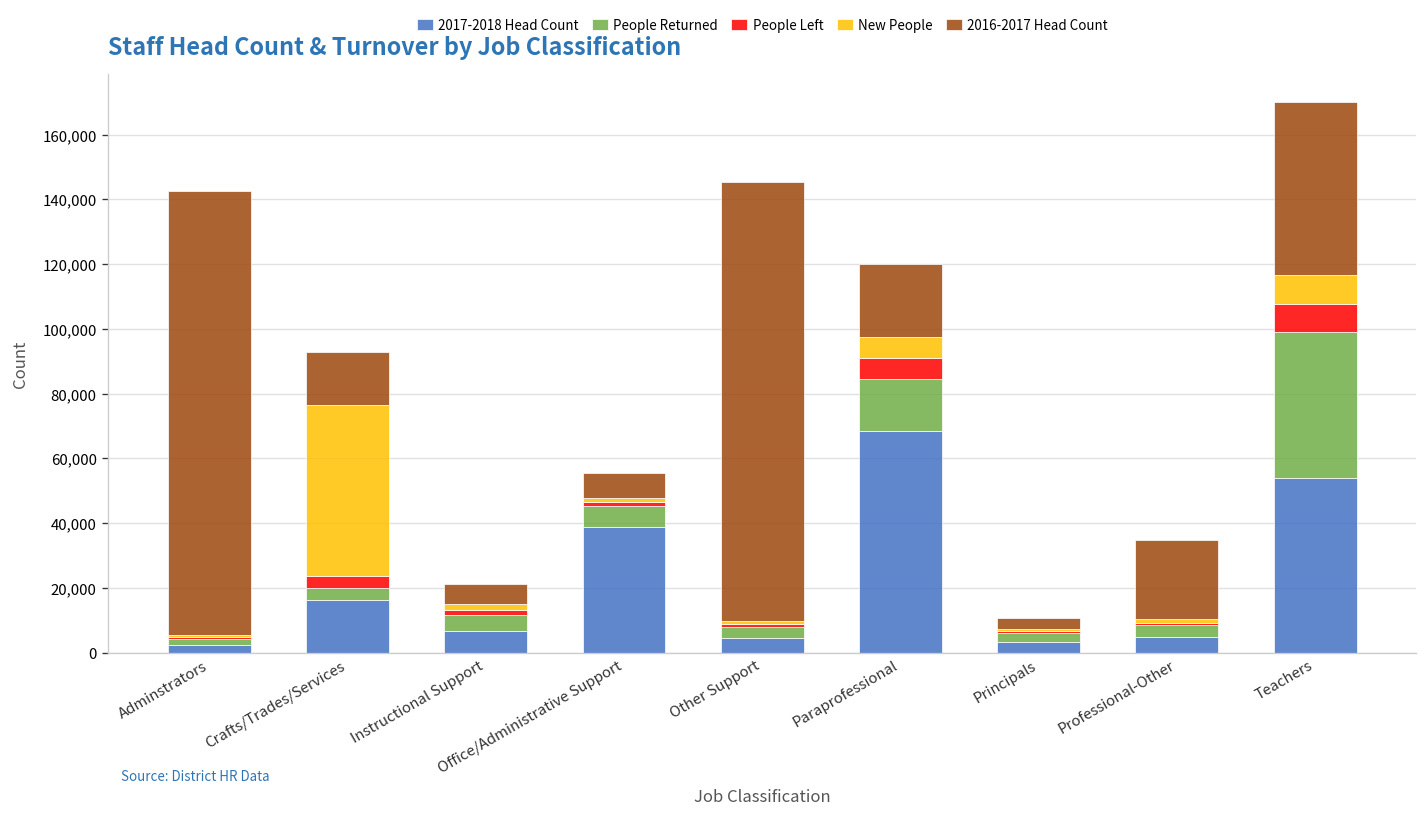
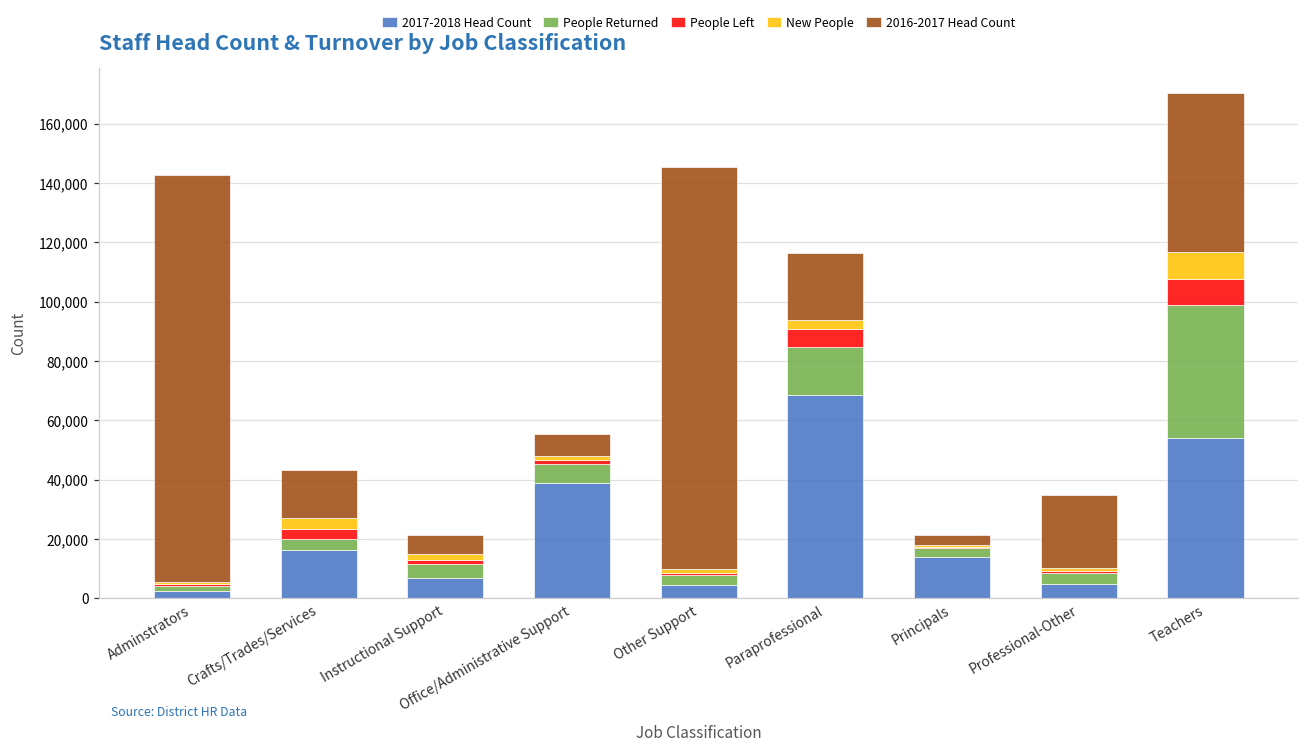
  {
    "2017-2018 Head Count": {
      "Adminstrators": "2,000",
      "Crafts/Trades/Services": "16,000",
      "Instructional Support": "7,000",
      "Office/Administrative Support": "39,000",
      "Other Support": "4,000",
      "Paraprofessional": "68,000",
-     "Principals": "3,000",
+     "Principals": "14,000",
      "Professional-Other": "5,000",
      "Teachers": "54,000"
    },
    "People Returned": {
      "Adminstrators": "2,000",
      "Crafts/Trades/Services": "4,000",
      "Instructional Support": "5,000",
      "Office/Administrative Support": "6,000",
      "Other Support": "3,000",
      "Paraprofessional": "16,000",
      "Principals": "3,000",
      "Professional-Other": "4,000",
      "Teachers": "45,000"
    },
    "People Left": {
      "Crafts/Trades/Services": "3,000",
      "Instructional Support": "1,000",
      "Office/Administrative Support": "1,000",
      "Paraprofessional": "6,000",
      "Teachers": "9,000"
    },
    "New People": {
-     "Crafts/Trades/Services": "53,000",
+     "Crafts/Trades/Services": "3,000",
      "Instructional Support": "2,000",
      "Office/Administrative Support": "1,000",
      "Other Support": "1,000",
-     "Paraprofessional": "6,000",
+     "Paraprofessional": "3,000",
      "Professional-Other": "1,000",
      "Teachers": "9,000"
    },
    "2016-2017 Head Count": {
      "Adminstrators": "137,000",
      "Crafts/Trades/Services": "16,000",
      "Instructional Support": "6,000",
      "Office/Administrative Support": "8,000",
      "Other Support": "136,000",
      "Paraprofessional": "22,000",
      "Principals": "3,000",
      "Professional-Other": "24,000",
      "Teachers": "54,000"
    }
  }
